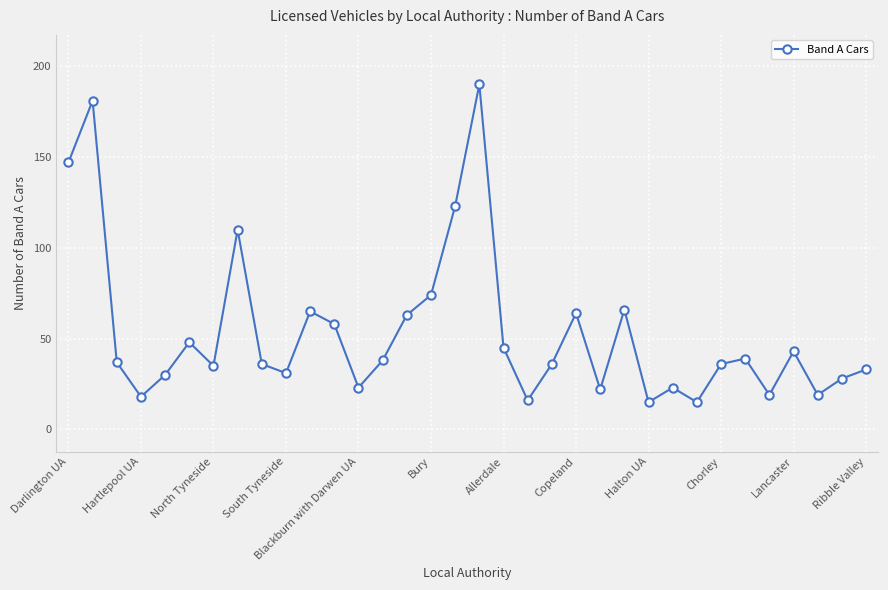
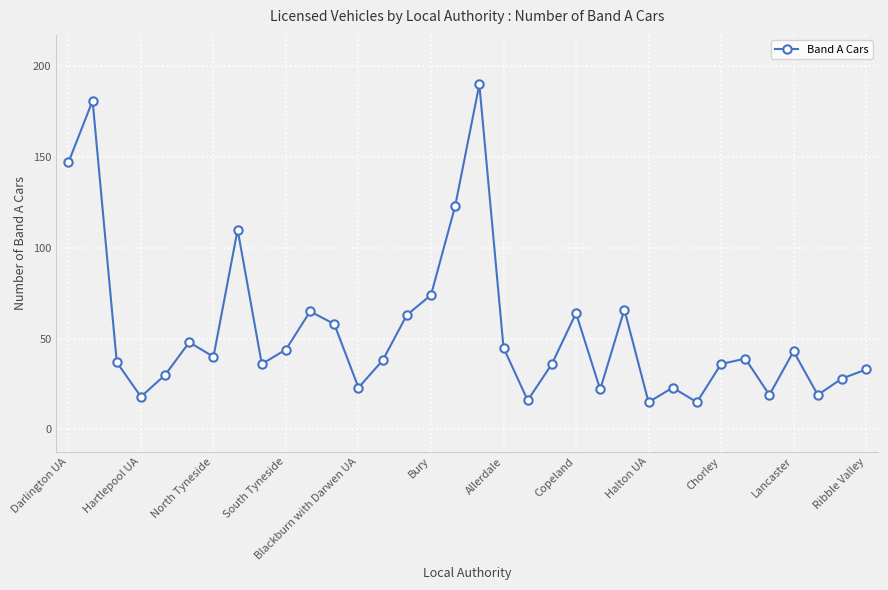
  {
    "Darlington UA": 147,
    "Hartlepool UA": 18,
-   "North Tyneside": 35,
-   "South Tyneside": 31,
+   "North Tyneside": 40,
+   "South Tyneside": 44,
    "Blackburn with Darwen UA": 23,
    "Bury": 74,
    "Allerdale": 45,
    "Copeland": 64,
    "Halton UA": 15,
    "Chorley": 36,
    "Lancaster": 43,
    "Ribble Valley": 33
  }
